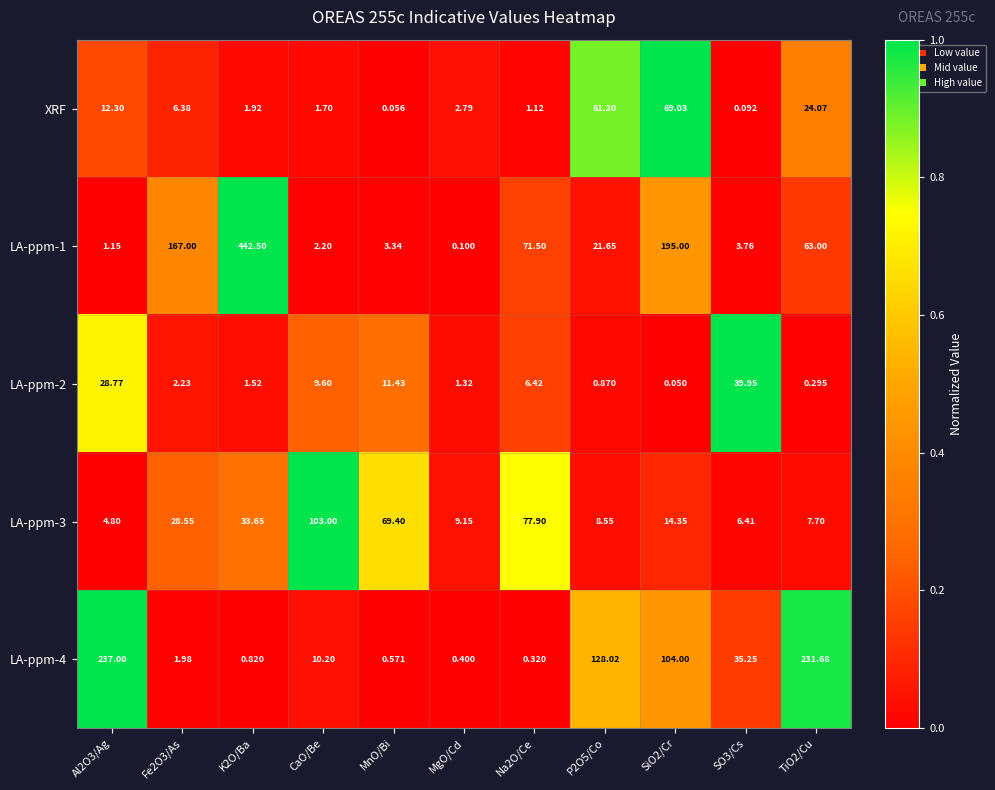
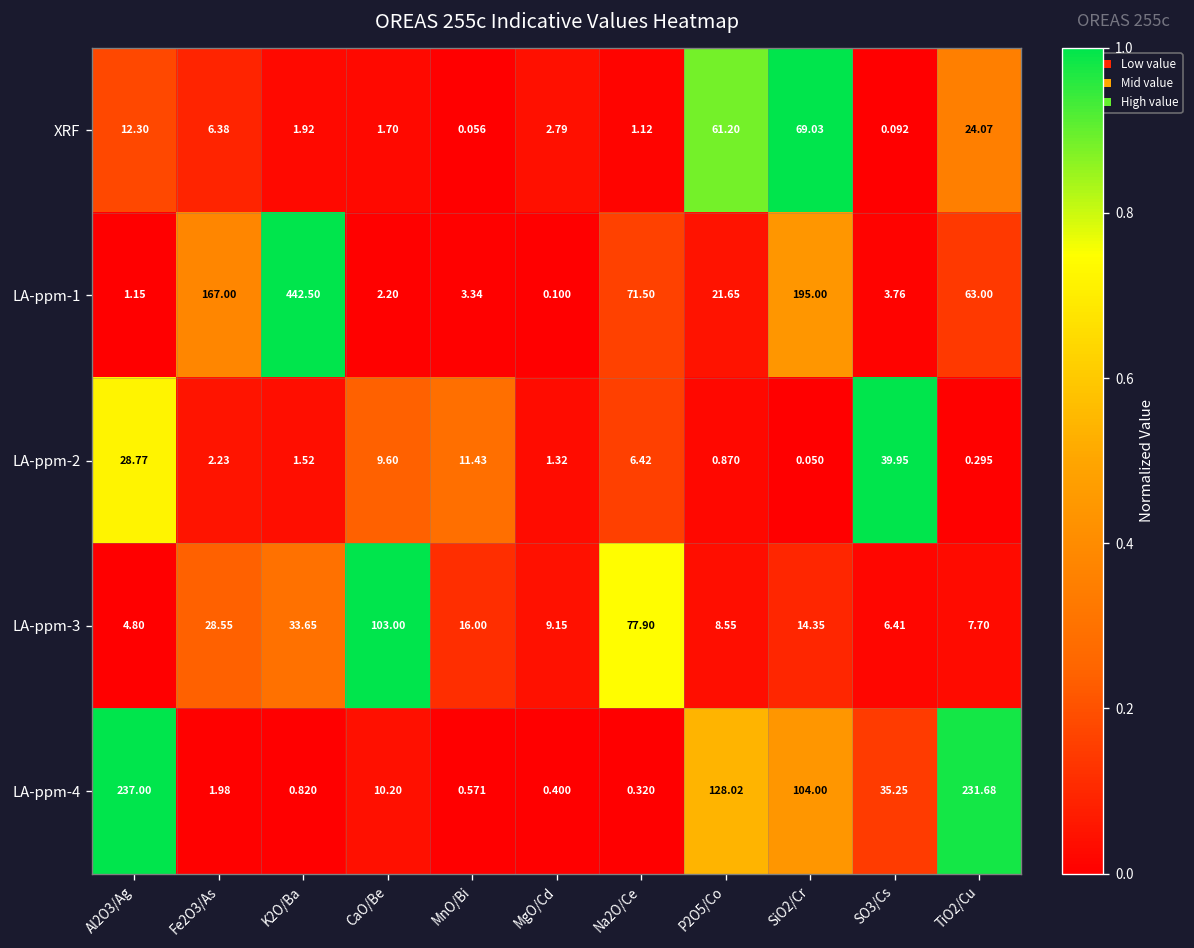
  {
    "XRF": {
      "Al2O3/Ag": 12.30,
      "Fe2O3/As": 6.38,
      "K2O/Ba": 1.92,
      "CaO/Be": 1.70,
      "MnO/Bi": 0.056,
      "MgO/Cd": 2.79,
      "Na2O/Ce": 1.12,
      "P2O5/Co": 61.20,
      "SiO2/Cr": 69.03,
      "SO3/Cs": 0.092,
      "TiO2/Cu": 24.07
    },
    "LA-ppm-1": {
      "Al2O3/Ag": 1.15,
      "Fe2O3/As": 167.00,
      "K2O/Ba": 442.50,
      "CaO/Be": 2.20,
      "MnO/Bi": 3.34,
      "MgO/Cd": 0.100,
      "Na2O/Ce": 71.50,
      "P2O5/Co": 21.65,
      "SiO2/Cr": 195.00,
      "SO3/Cs": 3.76,
      "TiO2/Cu": 63.00
    },
    "LA-ppm-2": {
      "Al2O3/Ag": 28.77,
      "Fe2O3/As": 2.23,
      "K2O/Ba": 1.52,
      "CaO/Be": 9.60,
      "MnO/Bi": 11.43,
      "MgO/Cd": 1.32,
      "Na2O/Ce": 6.42,
      "P2O5/Co": 0.870,
      "SiO2/Cr": 0.050,
      "SO3/Cs": 39.95,
      "TiO2/Cu": 0.295
    },
    "LA-ppm-3": {
      "Al2O3/Ag": 4.80,
      "Fe2O3/As": 28.55,
      "K2O/Ba": 33.65,
      "CaO/Be": 103.00,
-     "MnO/Bi": 69.40,
+     "MnO/Bi": 16.00,
      "MgO/Cd": 9.15,
      "Na2O/Ce": 77.90,
      "P2O5/Co": 8.55,
      "SiO2/Cr": 14.35,
      "SO3/Cs": 6.41,
      "TiO2/Cu": 7.70
    },
    "LA-ppm-4": {
      "Al2O3/Ag": 237.00,
      "Fe2O3/As": 1.98,
      "K2O/Ba": 0.820,
      "CaO/Be": 10.20,
      "MnO/Bi": 0.571,
      "MgO/Cd": 0.400,
      "Na2O/Ce": 0.320,
      "P2O5/Co": 128.02,
      "SiO2/Cr": 104.00,
      "SO3/Cs": 35.25,
      "TiO2/Cu": 231.68
    }
  }
